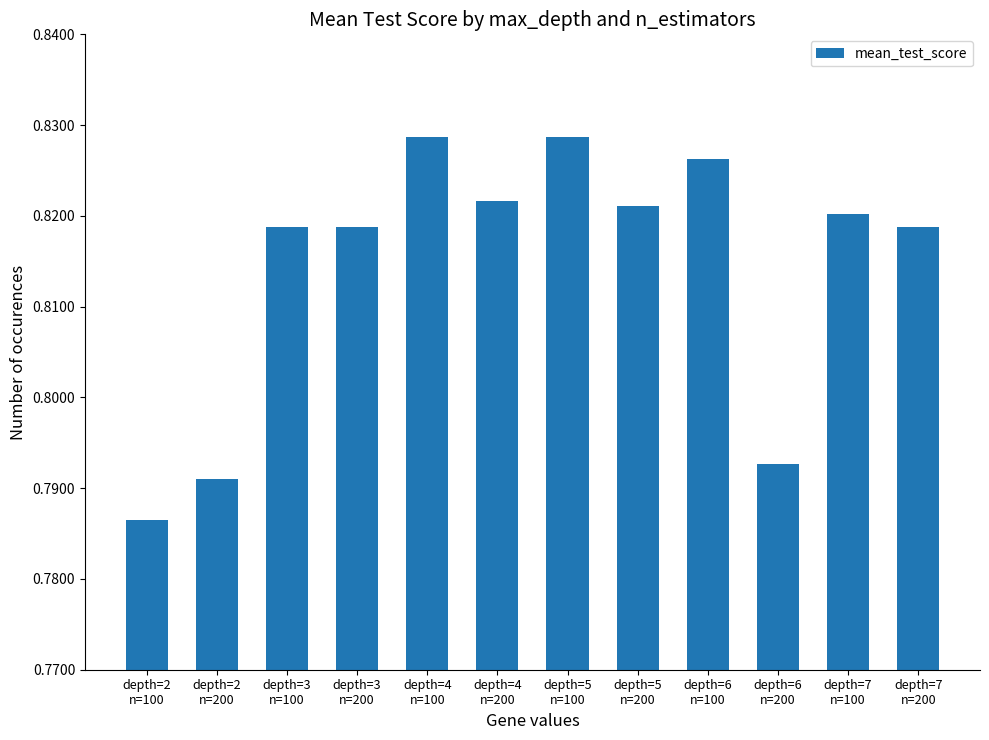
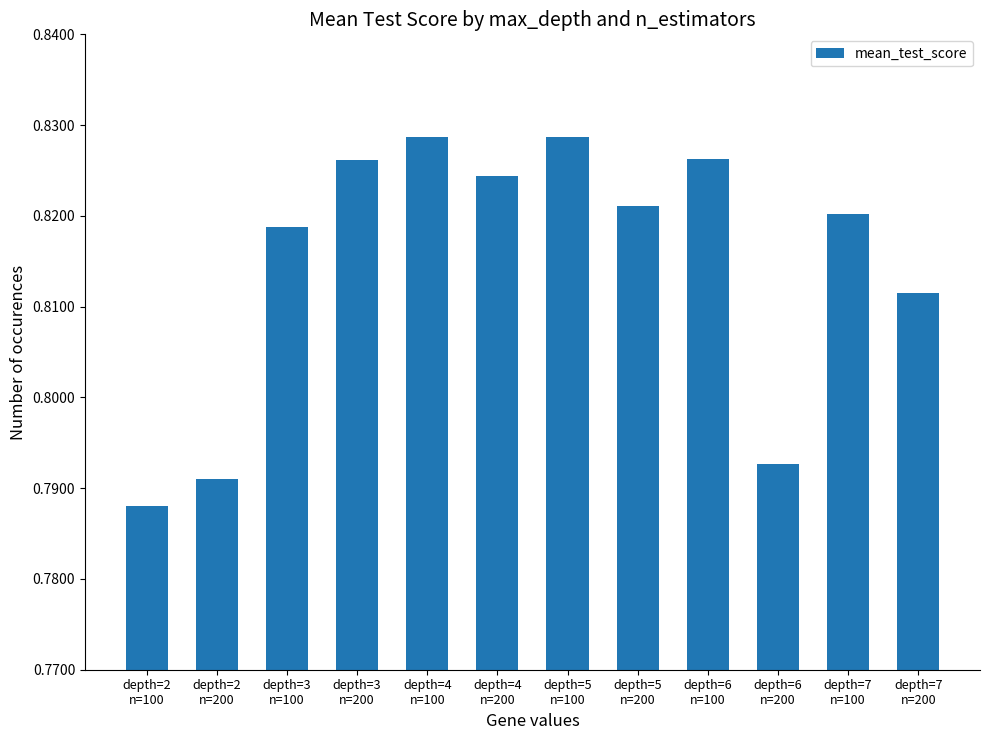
  {
-   "depth=2 n=100": 0.787,
+   "depth=2 n=100": 0.788,
    "depth=2 n=200": 0.791,
    "depth=3 n=100": 0.819,
-   "depth=3 n=200": 0.819,
+   "depth=3 n=200": 0.826,
    "depth=4 n=100": 0.829,
-   "depth=4 n=200": 0.822,
+   "depth=4 n=200": 0.824,
    "depth=5 n=100": 0.829,
    "depth=5 n=200": 0.821,
    "depth=6 n=100": 0.826,
    "depth=6 n=200": 0.793,
    "depth=7 n=100": 0.820,
-   "depth=7 n=200": 0.819
+   "depth=7 n=200": 0.812
  }
